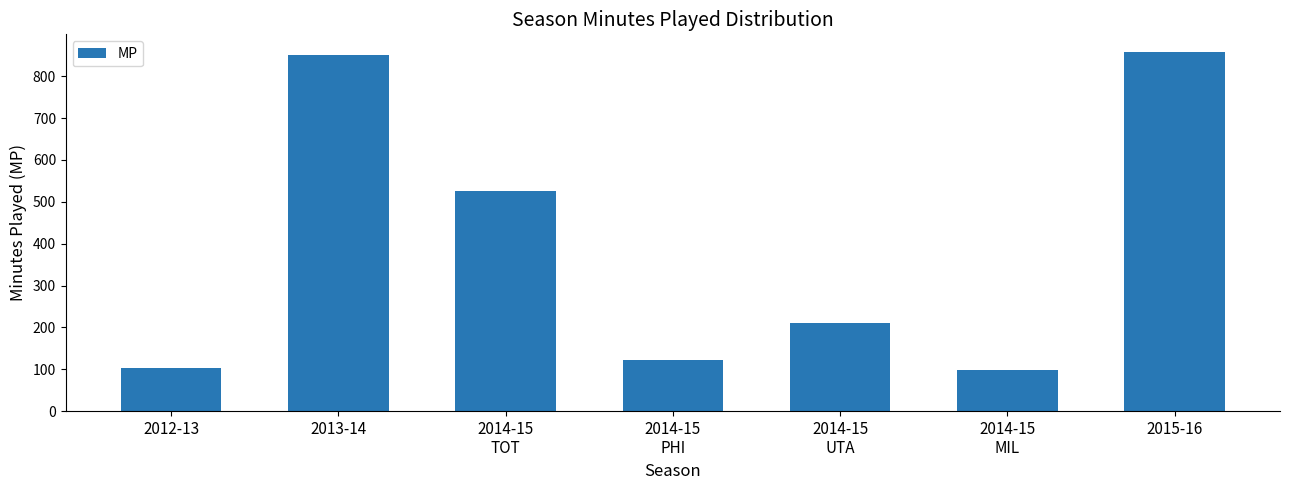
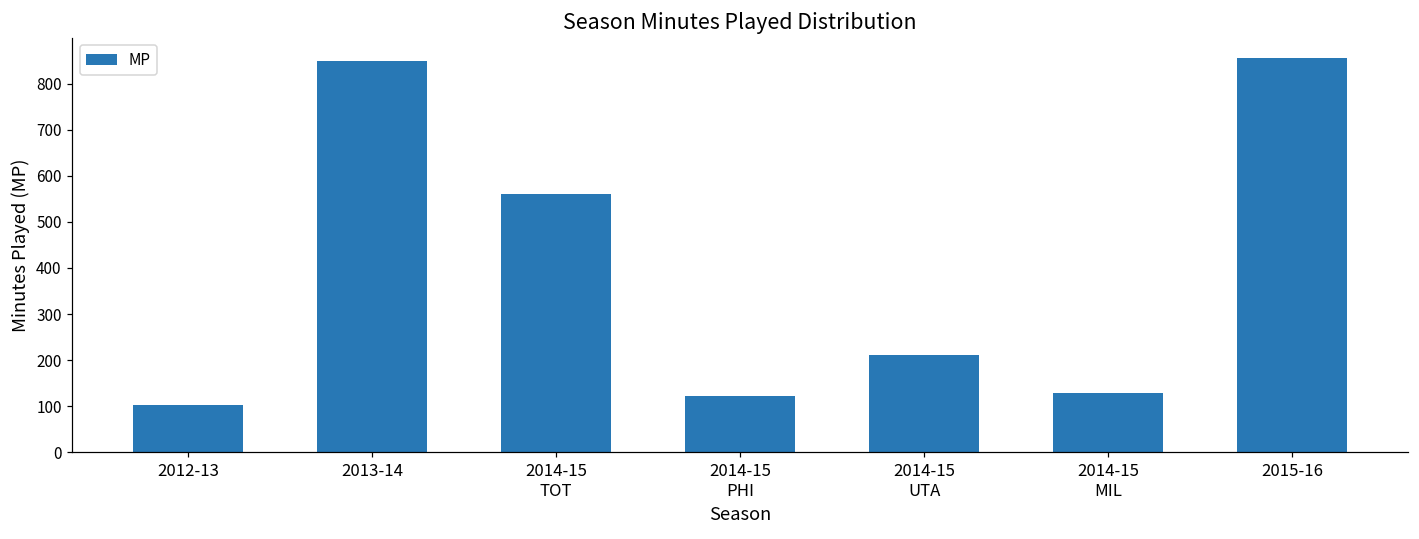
  {
    "2012-13": 100,
    "2013-14": 850,
-   "2014-15 TOT": 530,
+   "2014-15 TOT": 560,
    "2014-15 PHI": 120,
    "2014-15 UTA": 210,
-   "2014-15 MIL": 100,
+   "2014-15 MIL": 130,
    "2015-16": 860
  }
